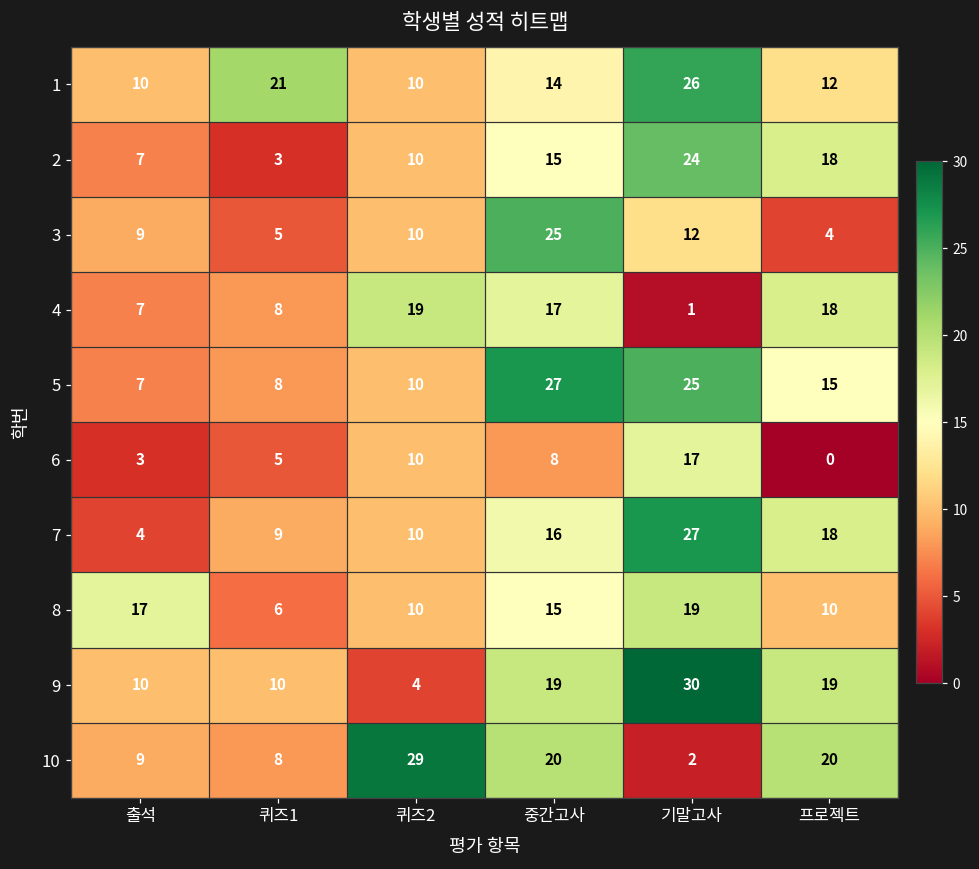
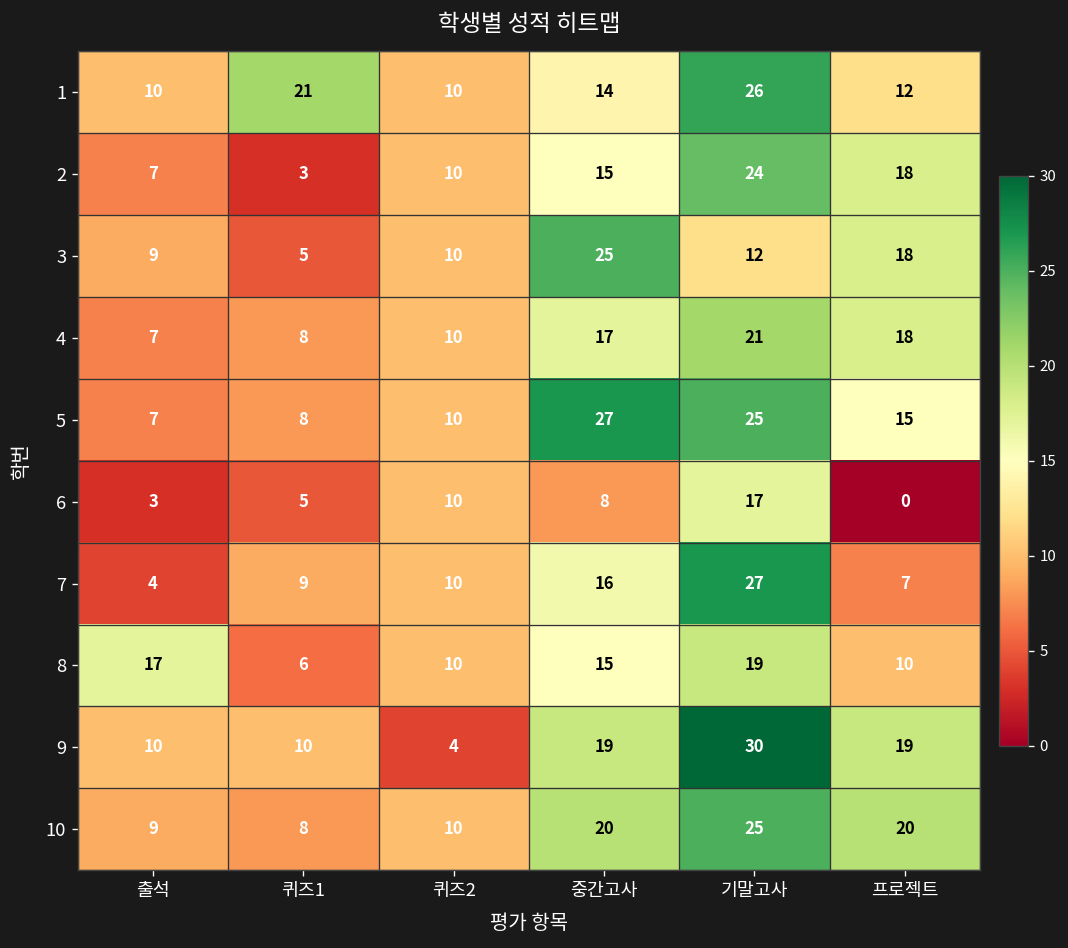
  {
    "1": {
      "출석": 10,
      "퀴즈1": 21,
      "퀴즈2": 10,
      "중간고사": 14,
      "기말고사": 26,
      "프로젝트": 12
    },
    "2": {
      "출석": 7,
      "퀴즈1": 3,
      "퀴즈2": 10,
      "중간고사": 15,
      "기말고사": 24,
      "프로젝트": 18
    },
    "3": {
      "출석": 9,
      "퀴즈1": 5,
      "퀴즈2": 10,
      "중간고사": 25,
      "기말고사": 12,
-     "프로젝트": 4
+     "프로젝트": 18
    },
    "4": {
      "출석": 7,
      "퀴즈1": 8,
-     "퀴즈2": 19,
+     "퀴즈2": 10,
      "중간고사": 17,
-     "기말고사": 1,
+     "기말고사": 21,
      "프로젝트": 18
    },
    "5": {
      "출석": 7,
      "퀴즈1": 8,
      "퀴즈2": 10,
      "중간고사": 27,
      "기말고사": 25,
      "프로젝트": 15
    },
    "6": {
      "출석": 3,
      "퀴즈1": 5,
      "퀴즈2": 10,
      "중간고사": 8,
      "기말고사": 17,
      "프로젝트": 0
    },
    "7": {
      "출석": 4,
      "퀴즈1": 9,
      "퀴즈2": 10,
      "중간고사": 16,
      "기말고사": 27,
-     "프로젝트": 18
+     "프로젝트": 7
    },
    "8": {
      "출석": 17,
      "퀴즈1": 6,
      "퀴즈2": 10,
      "중간고사": 15,
      "기말고사": 19,
      "프로젝트": 10
    },
    "9": {
      "출석": 10,
      "퀴즈1": 10,
      "퀴즈2": 4,
      "중간고사": 19,
      "기말고사": 30,
      "프로젝트": 19
    },
    "10": {
      "출석": 9,
      "퀴즈1": 8,
-     "퀴즈2": 29,
+     "퀴즈2": 10,
      "중간고사": 20,
-     "기말고사": 2,
+     "기말고사": 25,
      "프로젝트": 20
    }
  }
